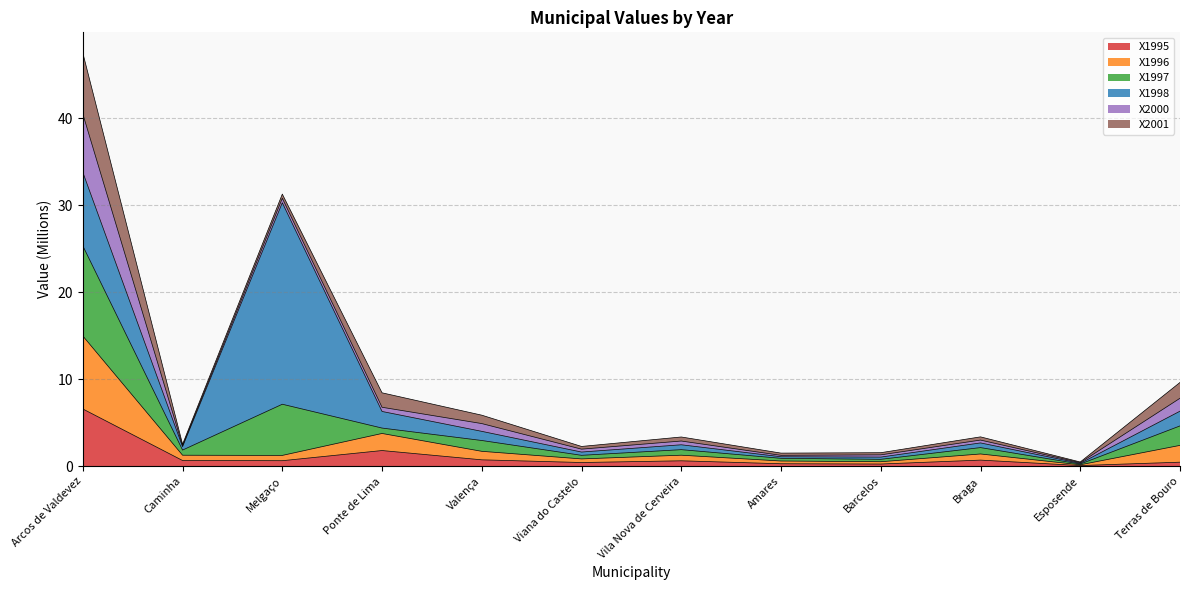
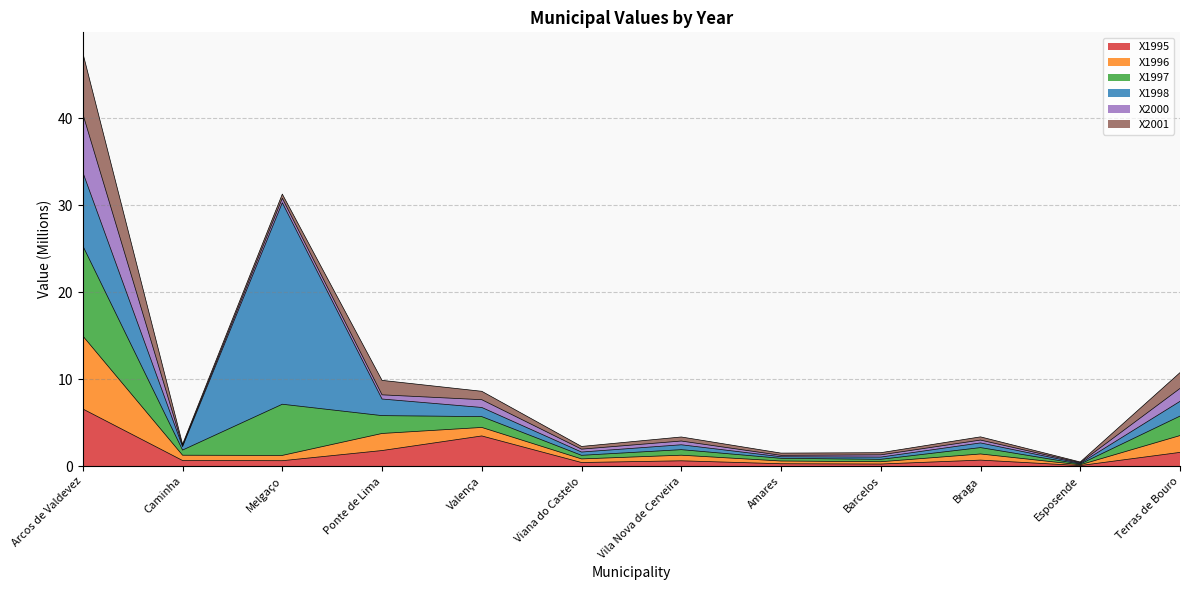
  {
    "X1995": {
      "Arcos de Valdevez": 7,
      "Caminha": 1,
      "Melgaço": 1,
      "Ponte de Lima": 2,
-     "Valença": 1,
+     "Valença": 3,
      "Viana do Castelo": 0,
      "Vila Nova de Cerveira": 1,
      "Amares": 0,
      "Braga": 1,
-     "Terras de Bouro": 0
+     "Terras de Bouro": 2
    },
    "X1996": {
      "Arcos de Valdevez": 8,
      "Caminha": 1,
      "Melgaço": 1,
      "Ponte de Lima": 2,
      "Valença": 1,
      "Viana do Castelo": 0,
      "Vila Nova de Cerveira": 1,
      "Amares": 0,
      "Braga": 1,
      "Terras de Bouro": 2
    },
    "X1997": {
      "Arcos de Valdevez": 10,
      "Caminha": 1,
      "Melgaço": 6,
-     "Ponte de Lima": 1,
+     "Ponte de Lima": 2,
      "Valença": 1,
      "Viana do Castelo": 0,
      "Vila Nova de Cerveira": 1,
      "Braga": 1,
      "Terras de Bouro": 2
    },
    "X1998": {
      "Arcos de Valdevez": 8,
      "Melgaço": 23,
      "Ponte de Lima": 2,
      "Valença": 1,
      "Viana do Castelo": 0,
      "Vila Nova de Cerveira": 1,
      "Braga": 1,
      "Terras de Bouro": 2
    },
    "X2000": {
      "Arcos de Valdevez": 7,
      "Melgaço": 1,
      "Ponte de Lima": 0,
      "Valença": 1,
      "Viana do Castelo": 0,
      "Vila Nova de Cerveira": 0,
      "Braga": 0,
      "Terras de Bouro": 1
    },
    "X2001": {
      "Arcos de Valdevez": 7,
      "Melgaço": 0,
      "Ponte de Lima": 2,
      "Valença": 1,
      "Viana do Castelo": 0,
      "Vila Nova de Cerveira": 0,
      "Braga": 0,
      "Terras de Bouro": 2
    }
  }
